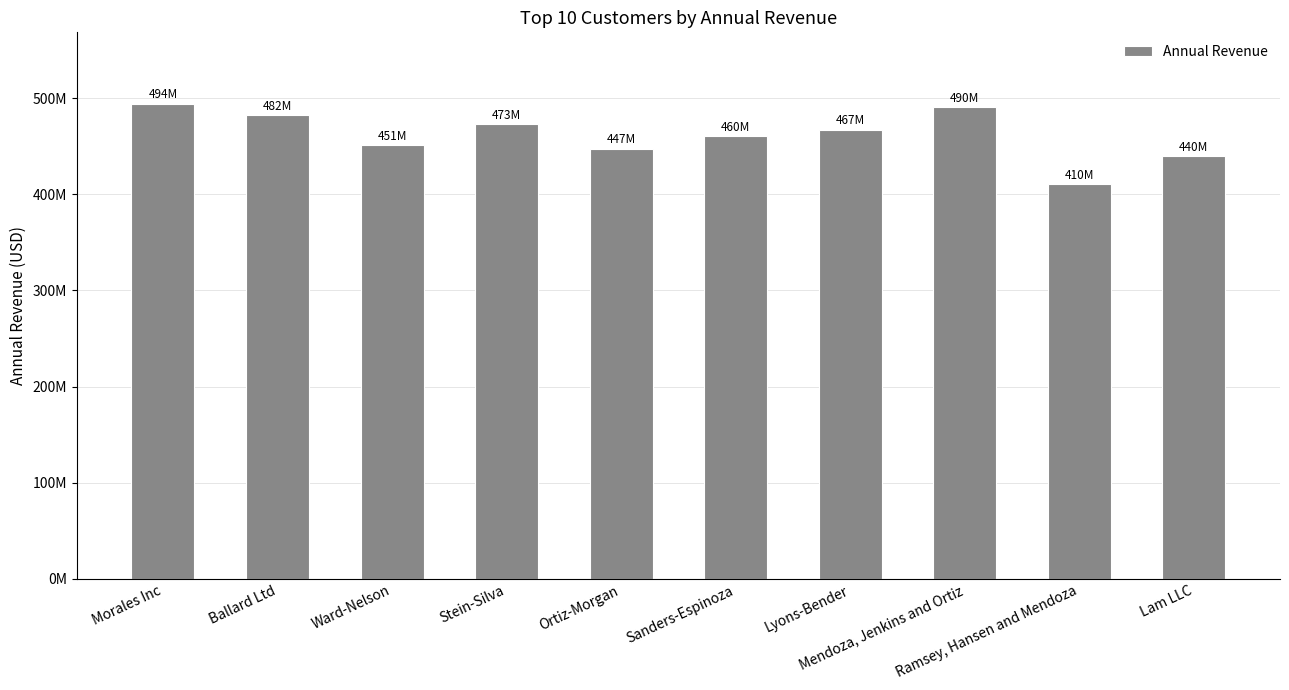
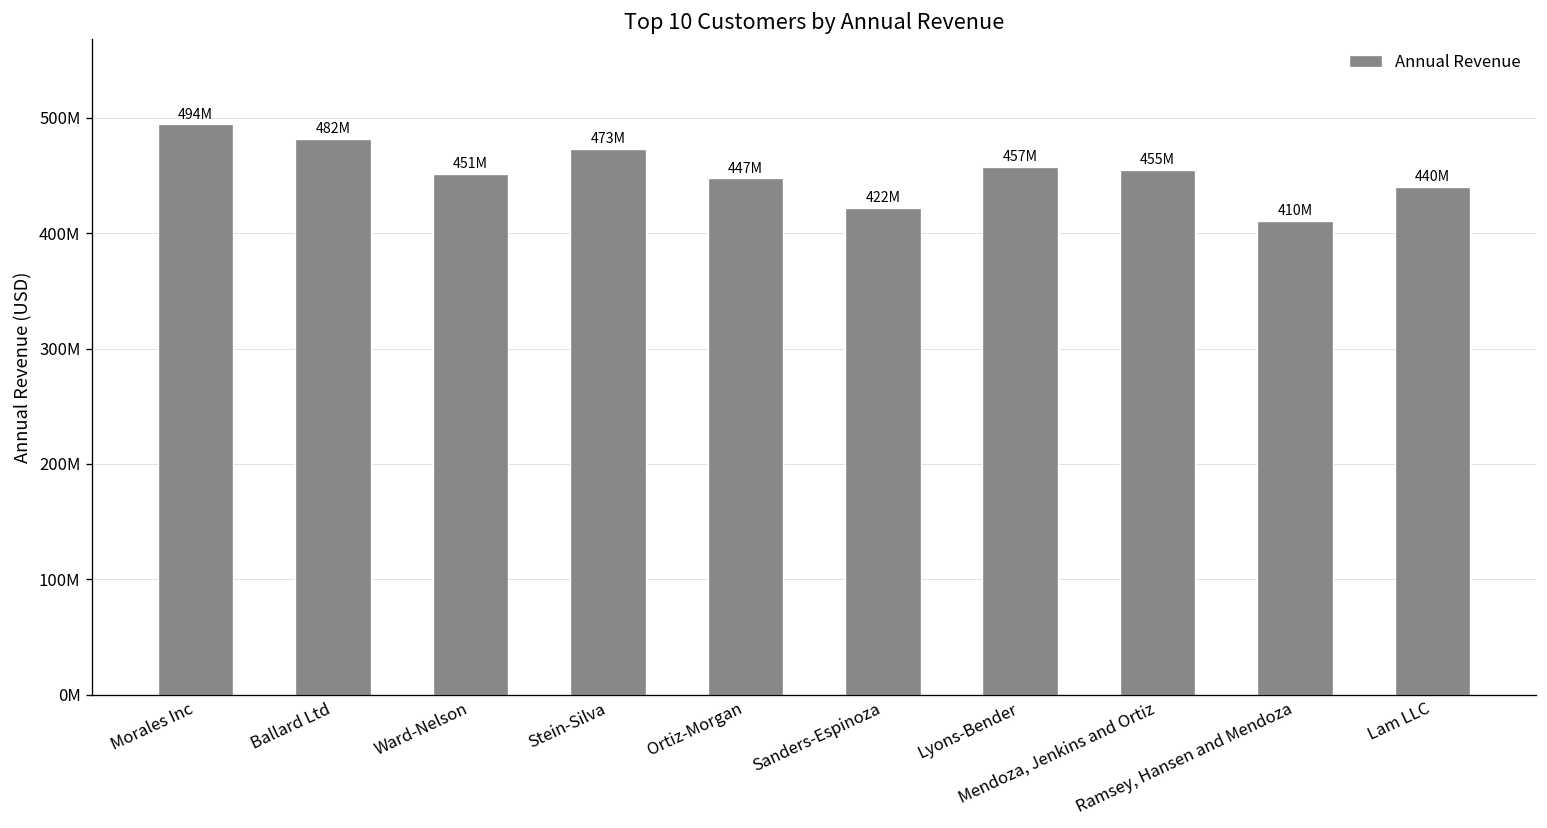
  {
    "Morales Inc": "494M",
    "Ballard Ltd": "482M",
    "Ward-Nelson": "451M",
    "Stein-Silva": "473M",
    "Ortiz-Morgan": "447M",
-   "Sanders-Espinoza": "460M",
-   "Lyons-Bender": "467M",
-   "Mendoza, Jenkins and Ortiz": "490M",
+   "Sanders-Espinoza": "422M",
+   "Lyons-Bender": "457M",
+   "Mendoza, Jenkins and Ortiz": "455M",
    "Ramsey, Hansen and Mendoza": "410M",
    "Lam LLC": "440M"
  }
